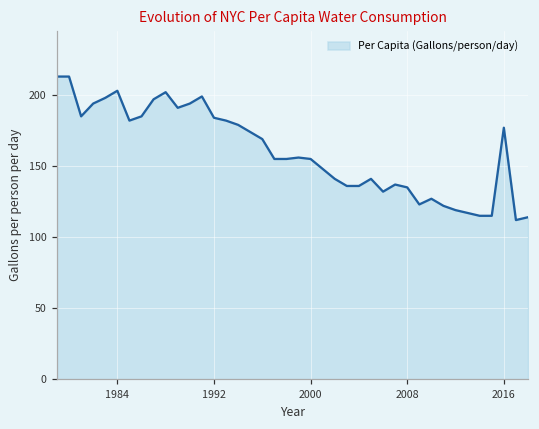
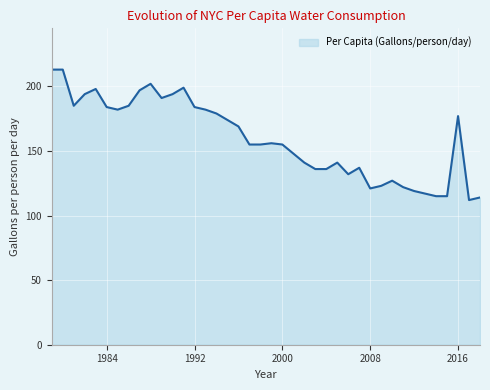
  {
-   "1984": 203,
+   "1984": 184,
    "1992": 184,
    "2000": 155,
-   "2008": 135,
+   "2008": 121,
    "2016": 177
  }
